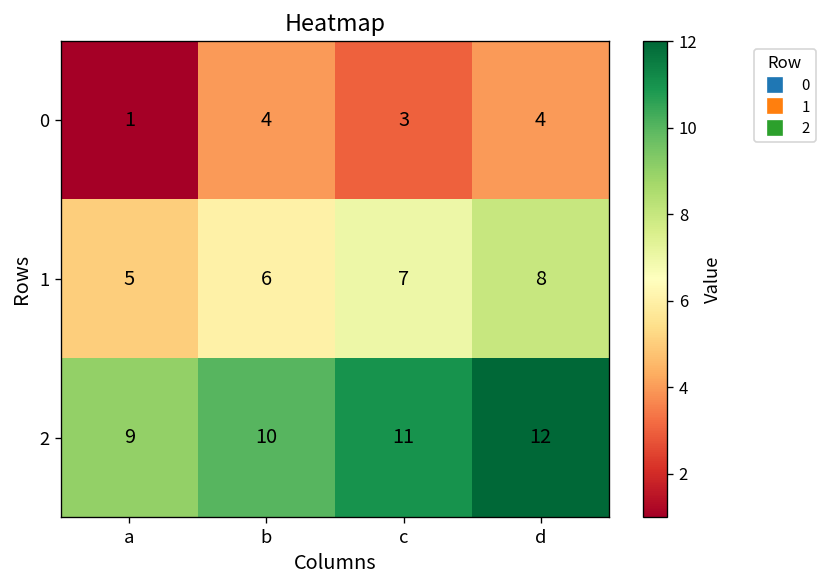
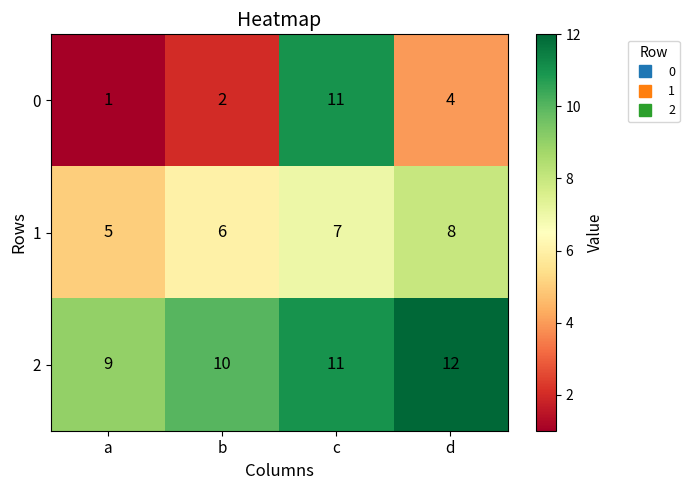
  {
    "0": {
      "a": 1,
-     "b": 4,
-     "c": 3,
+     "b": 2,
+     "c": 11,
      "d": 4
    },
    "1": {
      "a": 5,
      "b": 6,
      "c": 7,
      "d": 8
    },
    "2": {
      "a": 9,
      "b": 10,
      "c": 11,
      "d": 12
    }
  }
